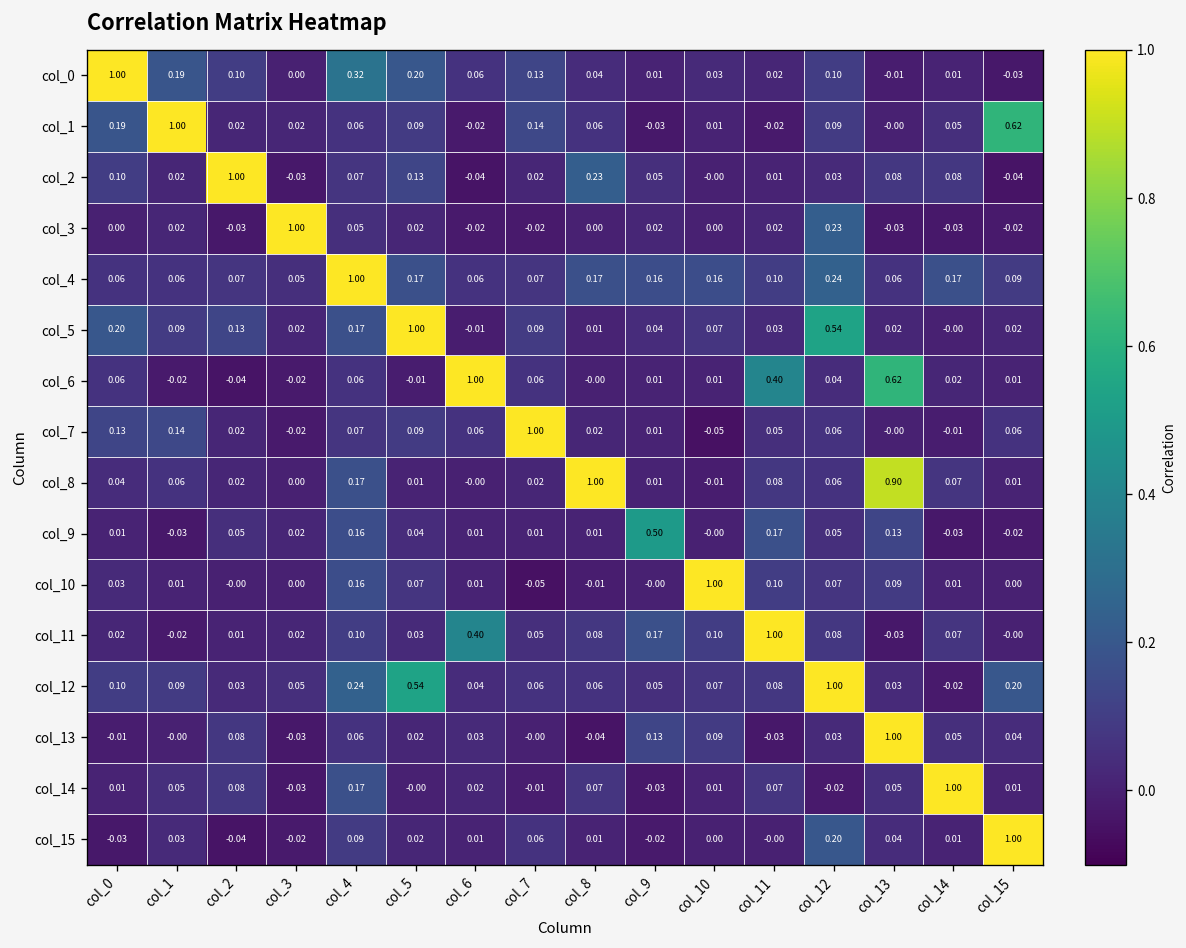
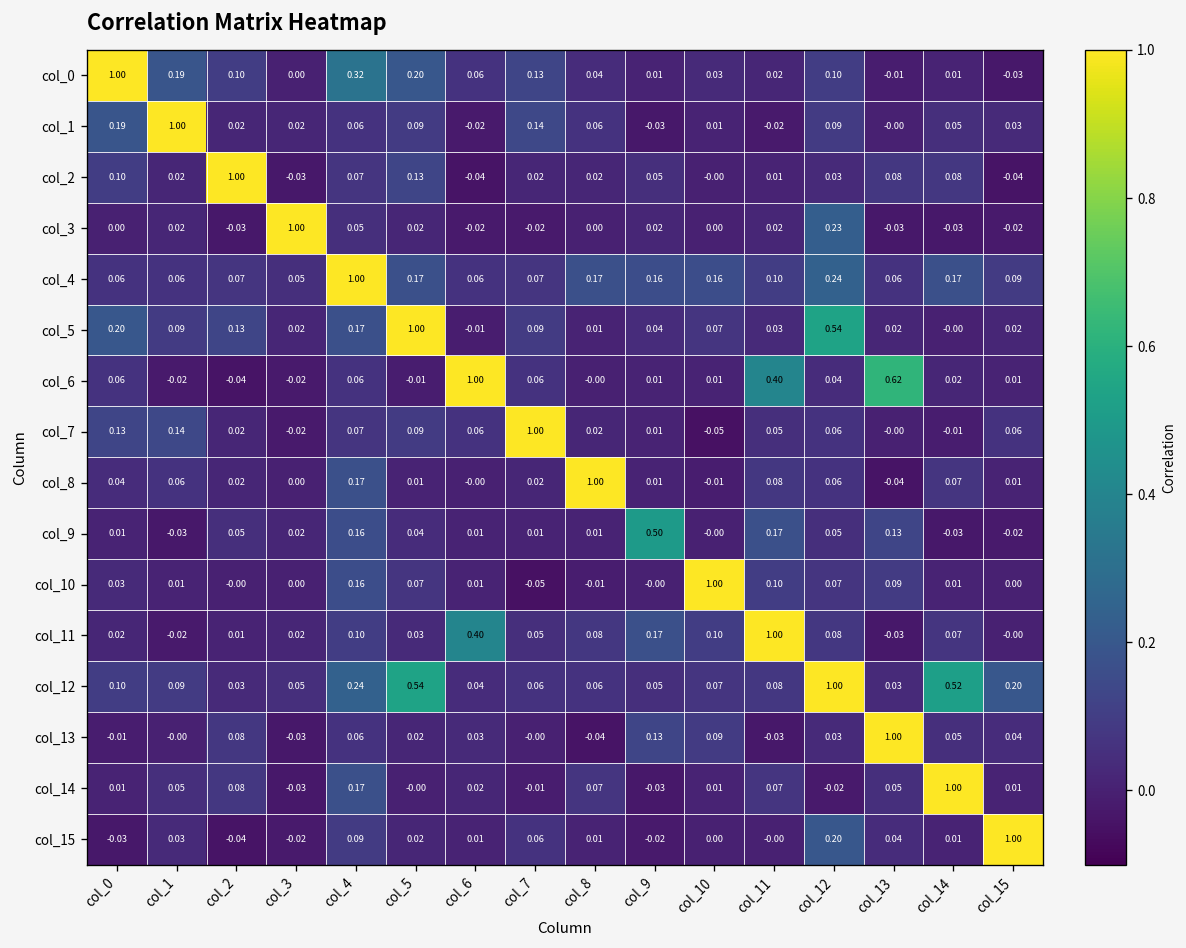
  {
    "col_1": {
      "col_0": 0.19,
      "col_1": 1.00,
      "col_2": 0.02,
      "col_3": 0.02,
      "col_4": 0.06,
      "col_5": 0.09,
      "col_6": -0.02,
      "col_7": 0.14,
      "col_8": 0.06,
      "col_9": -0.03,
      "col_10": 0.01,
      "col_11": -0.02,
      "col_12": 0.09,
      "col_13": -0.00,
      "col_14": 0.05,
-     "col_15": 0.62
+     "col_15": 0.03
    },
    "col_2": {
      "col_0": 0.10,
      "col_1": 0.02,
      "col_2": 1.00,
      "col_3": -0.03,
      "col_4": 0.07,
      "col_5": 0.13,
      "col_6": -0.04,
      "col_7": 0.02,
-     "col_8": 0.23,
+     "col_8": 0.02,
      "col_9": 0.05,
      "col_10": -0.00,
      "col_11": 0.01,
      "col_12": 0.03,
      "col_13": 0.08,
      "col_14": 0.08,
      "col_15": -0.04
    },
    "col_8": {
      "col_0": 0.04,
      "col_1": 0.06,
      "col_2": 0.02,
      "col_3": 0.00,
      "col_4": 0.17,
      "col_5": 0.01,
      "col_6": -0.00,
      "col_7": 0.02,
      "col_8": 1.00,
      "col_9": 0.01,
      "col_10": -0.01,
      "col_11": 0.08,
      "col_12": 0.06,
-     "col_13": 0.90,
+     "col_13": -0.04,
      "col_14": 0.07,
      "col_15": 0.01
    },
    "col_12": {
      "col_0": 0.10,
      "col_1": 0.09,
      "col_2": 0.03,
      "col_3": 0.05,
      "col_4": 0.24,
      "col_5": 0.54,
      "col_6": 0.04,
      "col_7": 0.06,
      "col_8": 0.06,
      "col_9": 0.05,
      "col_10": 0.07,
      "col_11": 0.08,
      "col_12": 1.00,
      "col_13": 0.03,
-     "col_14": -0.02,
+     "col_14": 0.52,
      "col_15": 0.20
    }
  }
